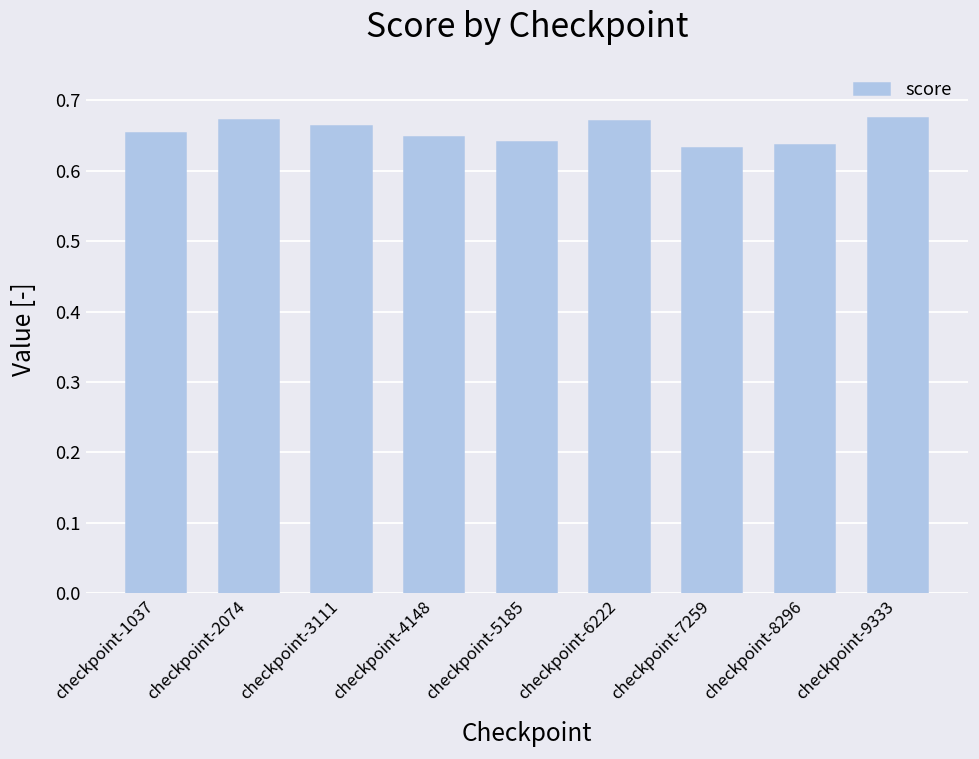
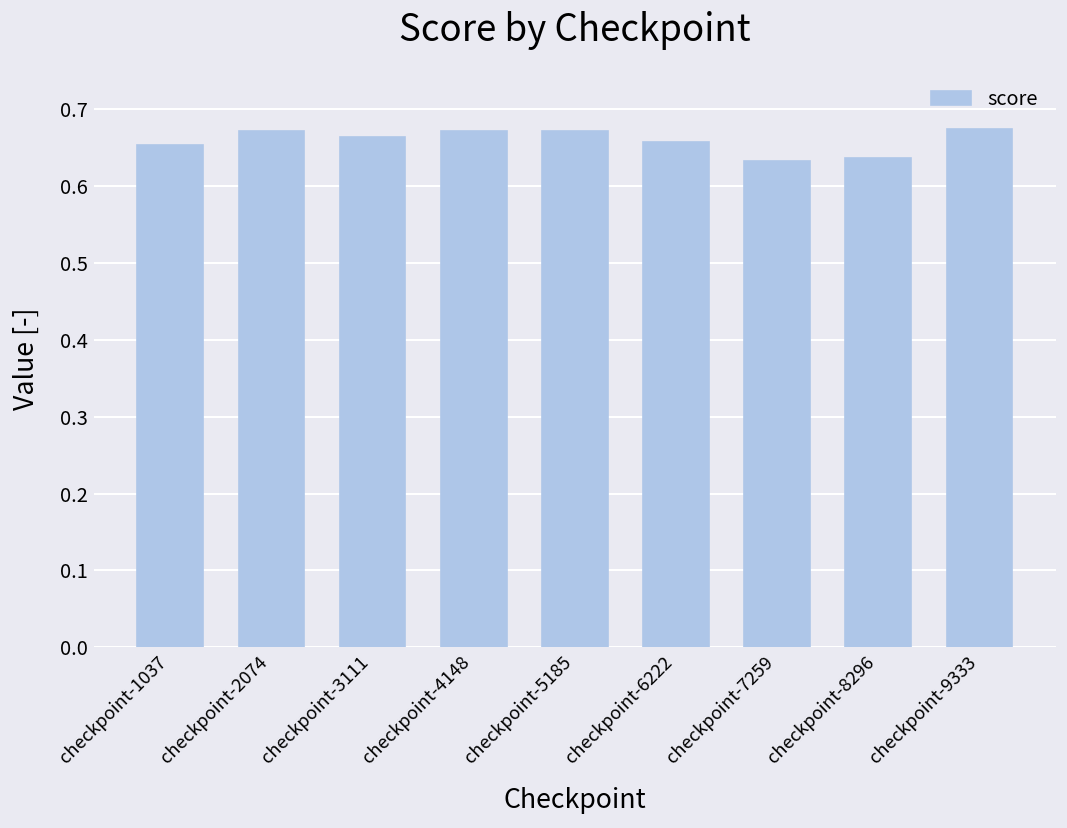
  {
    "checkpoint-1037": 0.65,
    "checkpoint-2074": 0.67,
    "checkpoint-3111": 0.66,
-   "checkpoint-4148": 0.65,
-   "checkpoint-5185": 0.64,
-   "checkpoint-6222": 0.67,
+   "checkpoint-4148": 0.67,
+   "checkpoint-5185": 0.67,
+   "checkpoint-6222": 0.66,
    "checkpoint-7259": 0.63,
    "checkpoint-8296": 0.64,
    "checkpoint-9333": 0.67
  }
